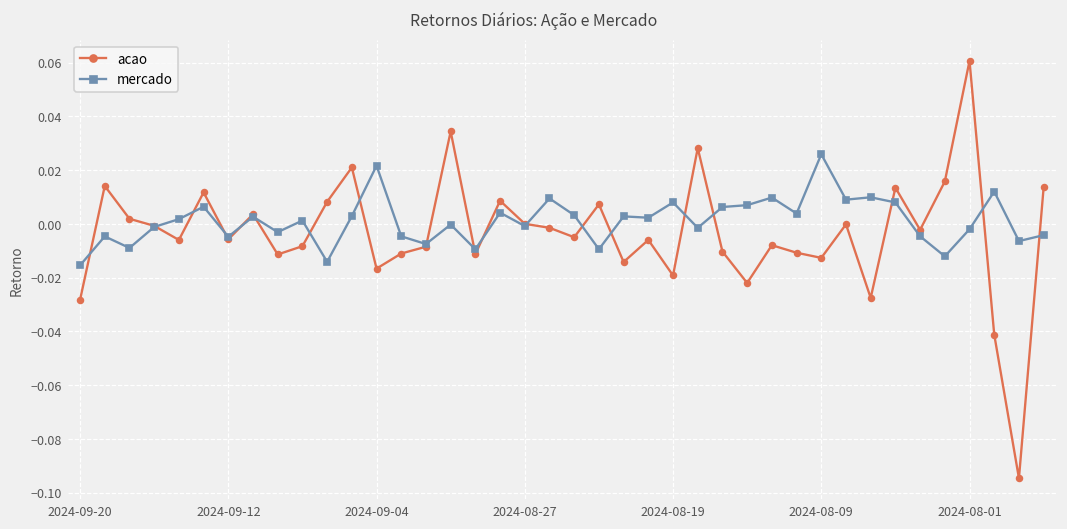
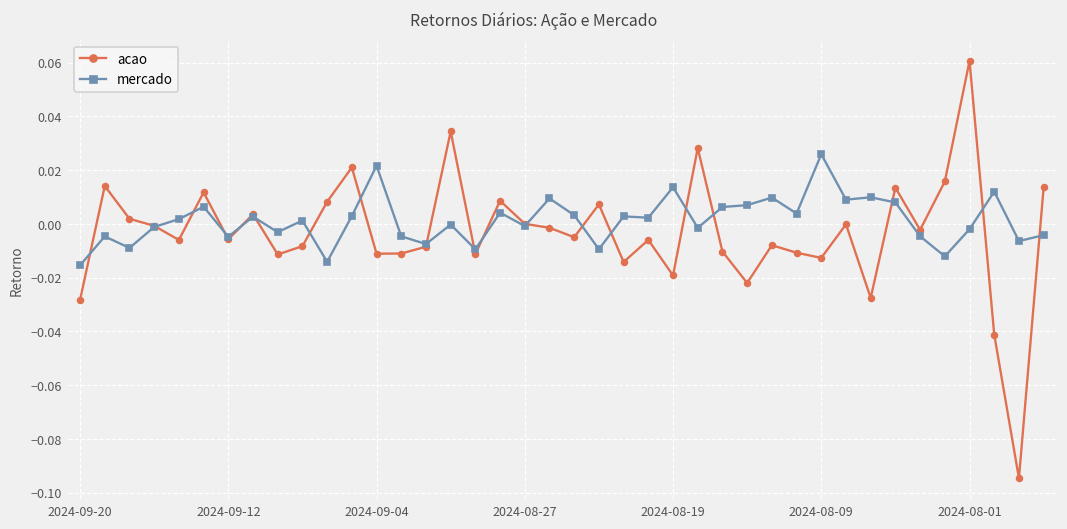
  {
    "acao": {
      "2024-09-20": -0.028,
-     "2024-09-04": -0.017,
+     "2024-09-04": -0.011,
      "2024-08-19": -0.019,
      "2024-08-09": -0.013,
      "2024-08-01": 0.061
    },
    "mercado": {
      "2024-09-20": -0.015,
      "2024-09-04": 0.022,
-     "2024-08-19": 0.008,
+     "2024-08-19": 0.014,
      "2024-08-09": 0.026,
      "2024-08-01": -0.002
    }
  }
